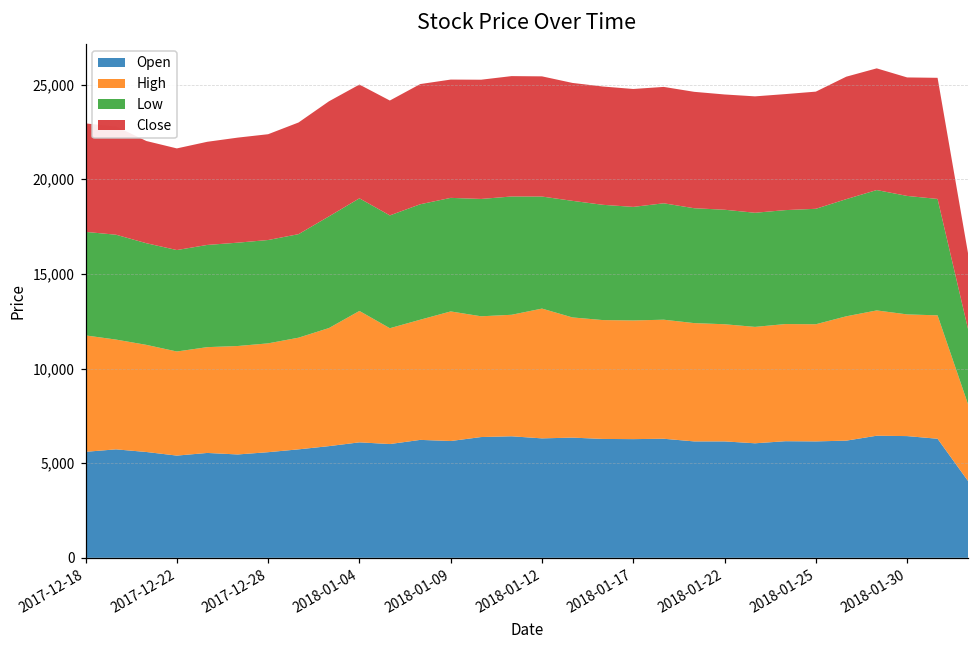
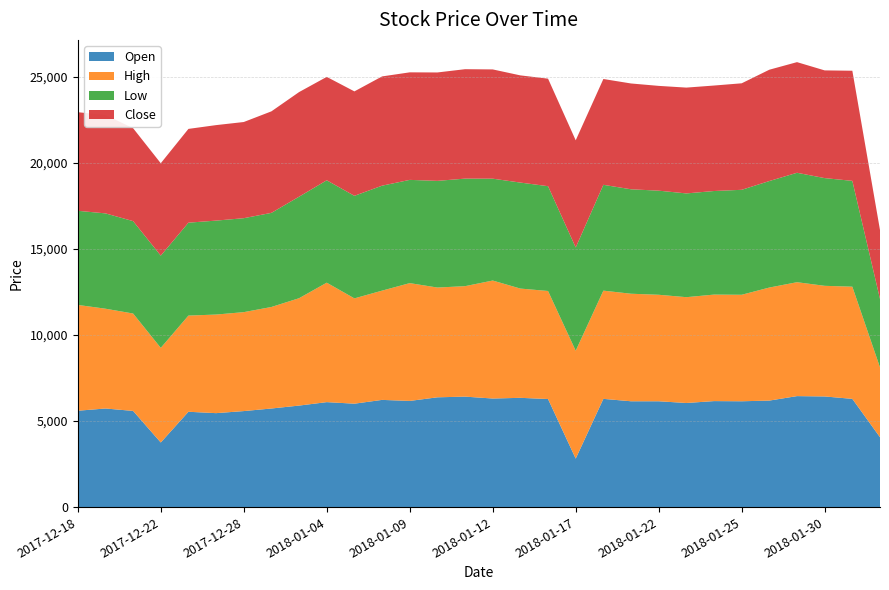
  {
    "Open": {
      "2017-12-18": "5,600",
-     "2017-12-22": "5,400",
+     "2017-12-22": "3,800",
      "2017-12-28": "5,600",
      "2018-01-04": "6,100",
      "2018-01-09": "6,200",
      "2018-01-12": "6,300",
-     "2018-01-17": "6,300",
+     "2018-01-17": "2,800",
      "2018-01-22": "6,200",
      "2018-01-25": "6,200",
      "2018-01-30": "6,400"
    },
    "High": {
      "2017-12-18": "6,200",
      "2017-12-22": "5,500",
      "2017-12-28": "5,800",
      "2018-01-04": "6,900",
      "2018-01-09": "6,800",
      "2018-01-12": "6,900",
      "2018-01-17": "6,300",
      "2018-01-22": "6,200",
      "2018-01-25": "6,200",
      "2018-01-30": "6,400"
    },
    "Low": {
      "2017-12-18": "5,500",
      "2017-12-22": "5,400",
      "2017-12-28": "5,500",
      "2018-01-04": "6,000",
      "2018-01-09": "6,000",
      "2018-01-12": "5,900",
      "2018-01-17": "6,000",
      "2018-01-22": "6,100",
      "2018-01-25": "6,100",
      "2018-01-30": "6,300"
    },
    "Close": {
      "2017-12-18": "5,700",
      "2017-12-22": "5,400",
      "2017-12-28": "5,600",
      "2018-01-04": "6,000",
      "2018-01-09": "6,300",
      "2018-01-12": "6,400",
      "2018-01-17": "6,200",
      "2018-01-22": "6,100",
      "2018-01-25": "6,200",
      "2018-01-30": "6,300"
    }
  }
